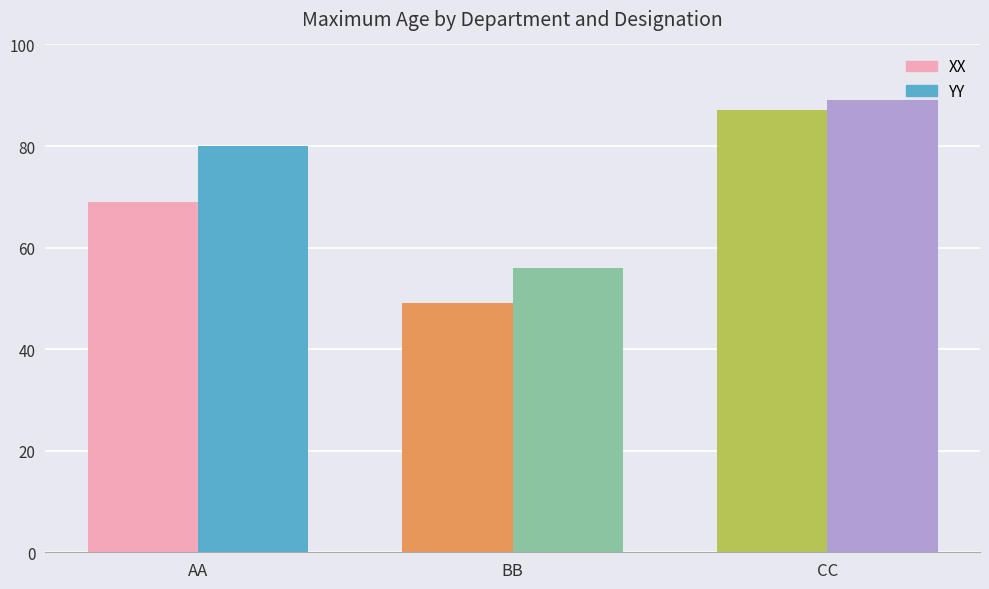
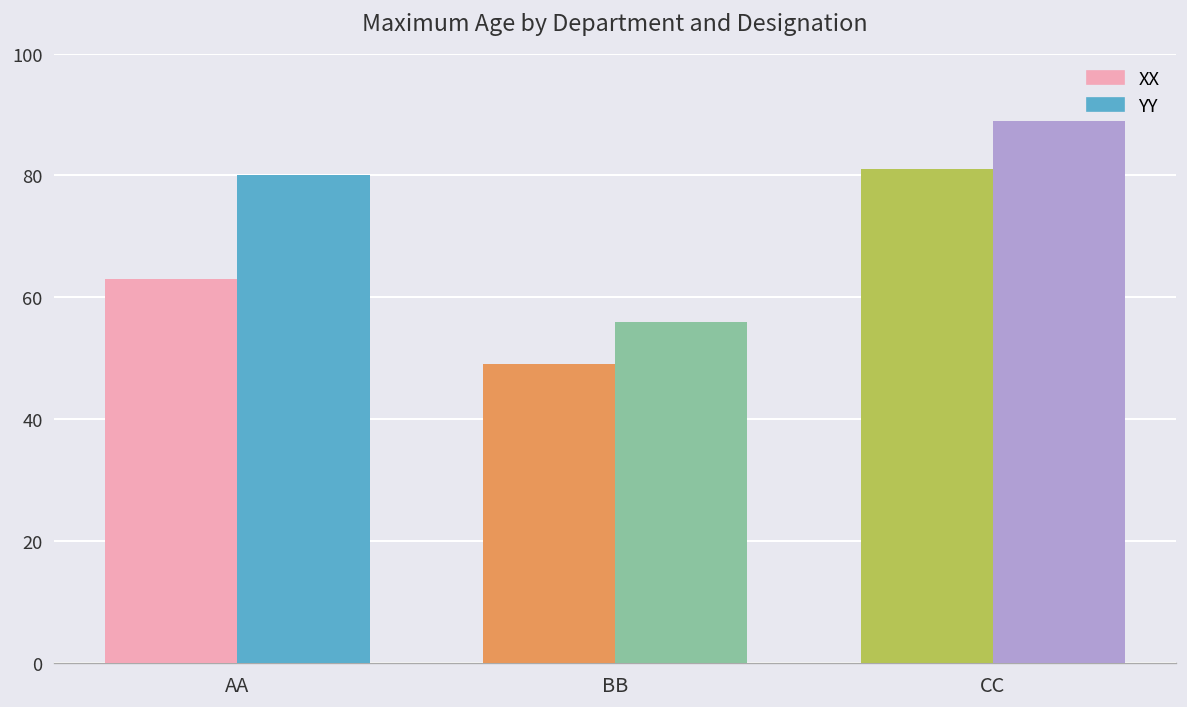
  {
    "XX": {
-     "AA": 69,
+     "AA": 63,
      "BB": 49,
-     "CC": 87
+     "CC": 81
    },
    "YY": {
      "AA": 80,
      "BB": 56,
      "CC": 89
    }
  }
